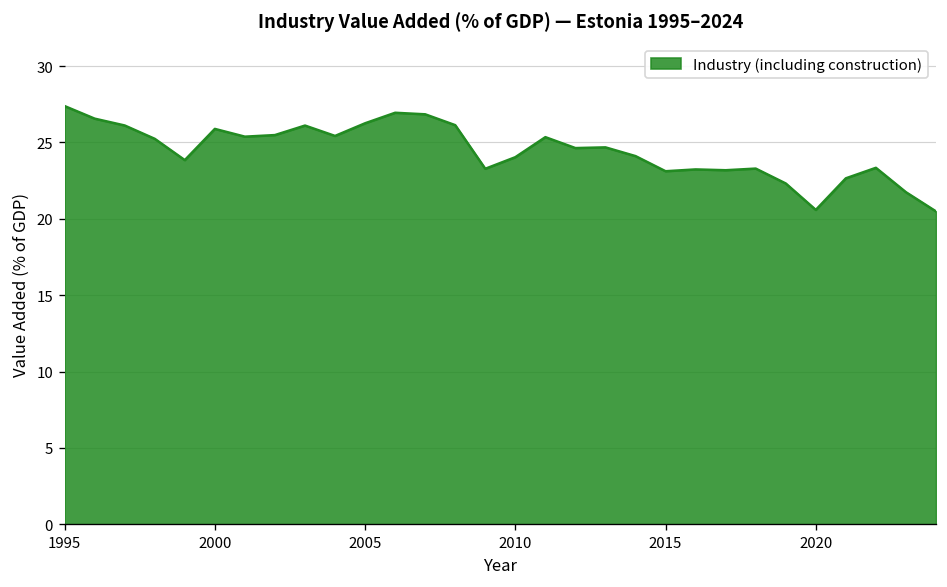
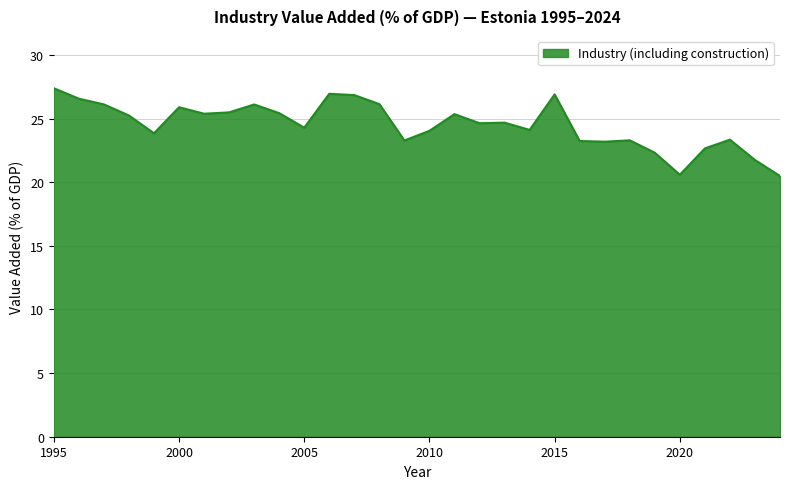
  {
    "1995": 27.4,
    "2000": 25.9,
-   "2005": 26.3,
+   "2005": 24.3,
    "2010": 24.0,
-   "2015": 23.1,
+   "2015": 26.9,
    "2020": 20.6
  }
